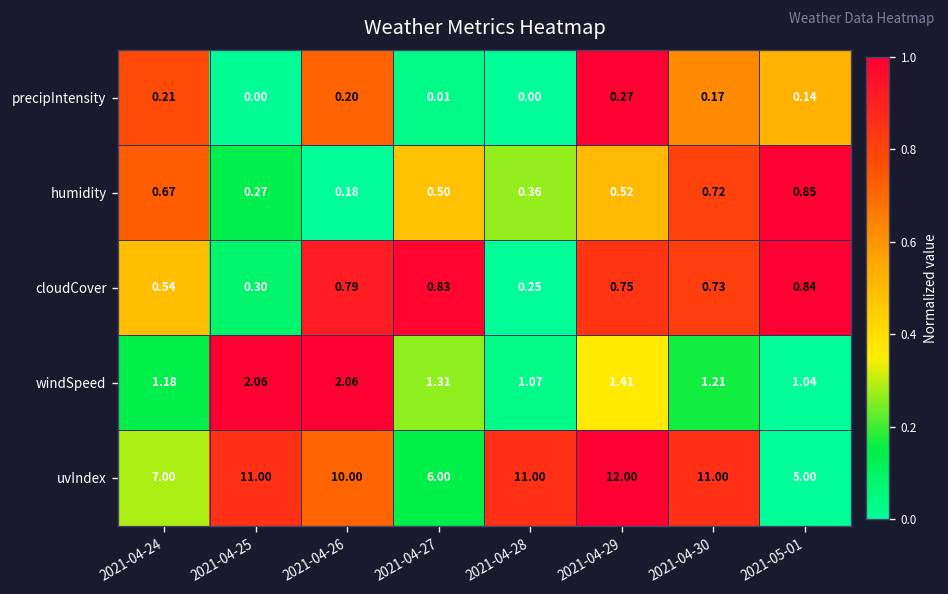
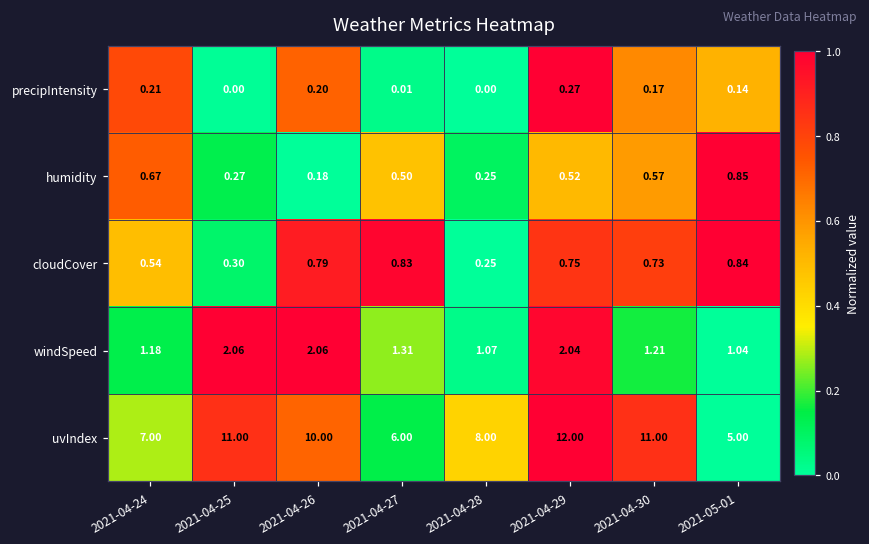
  {
    "precipIntensity": {
      "2021-04-24": 0.21,
      "2021-04-25": 0.00,
      "2021-04-26": 0.20,
      "2021-04-27": 0.01,
      "2021-04-28": 0.00,
      "2021-04-29": 0.27,
      "2021-04-30": 0.17,
      "2021-05-01": 0.14
    },
    "humidity": {
      "2021-04-24": 0.67,
      "2021-04-25": 0.27,
      "2021-04-26": 0.18,
      "2021-04-27": 0.50,
-     "2021-04-28": 0.36,
+     "2021-04-28": 0.25,
      "2021-04-29": 0.52,
-     "2021-04-30": 0.72,
+     "2021-04-30": 0.57,
      "2021-05-01": 0.85
    },
    "cloudCover": {
      "2021-04-24": 0.54,
      "2021-04-25": 0.30,
      "2021-04-26": 0.79,
      "2021-04-27": 0.83,
      "2021-04-28": 0.25,
      "2021-04-29": 0.75,
      "2021-04-30": 0.73,
      "2021-05-01": 0.84
    },
    "windSpeed": {
      "2021-04-24": 1.18,
      "2021-04-25": 2.06,
      "2021-04-26": 2.06,
      "2021-04-27": 1.31,
      "2021-04-28": 1.07,
-     "2021-04-29": 1.41,
+     "2021-04-29": 2.04,
      "2021-04-30": 1.21,
      "2021-05-01": 1.04
    },
    "uvIndex": {
      "2021-04-24": 7.00,
      "2021-04-25": 11.00,
      "2021-04-26": 10.00,
      "2021-04-27": 6.00,
-     "2021-04-28": 11.00,
+     "2021-04-28": 8.00,
      "2021-04-29": 12.00,
      "2021-04-30": 11.00,
      "2021-05-01": 5.00
    }
  }
